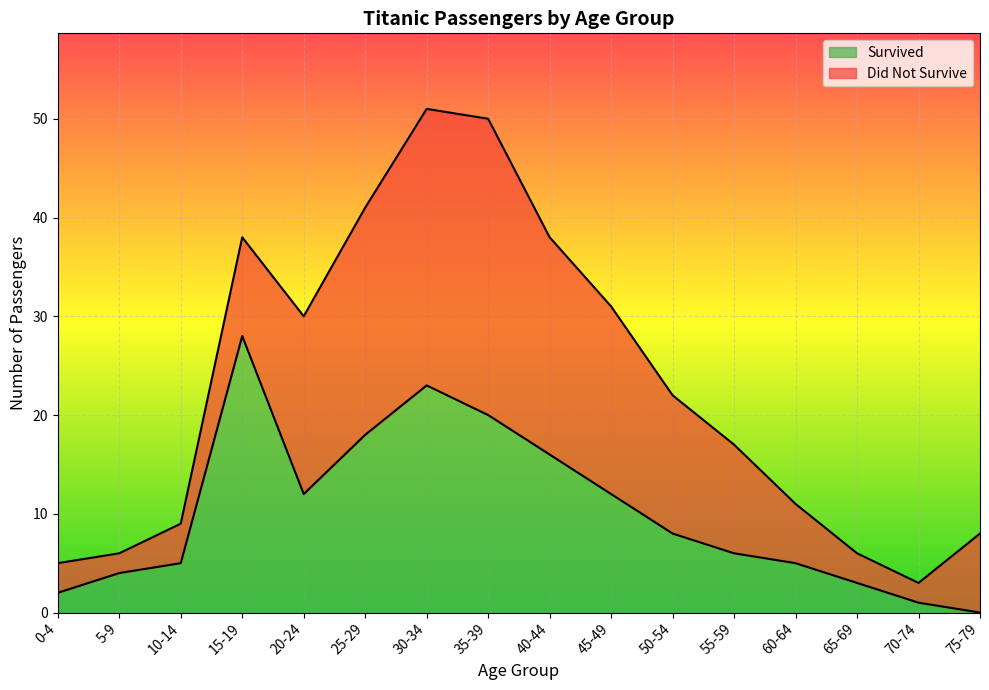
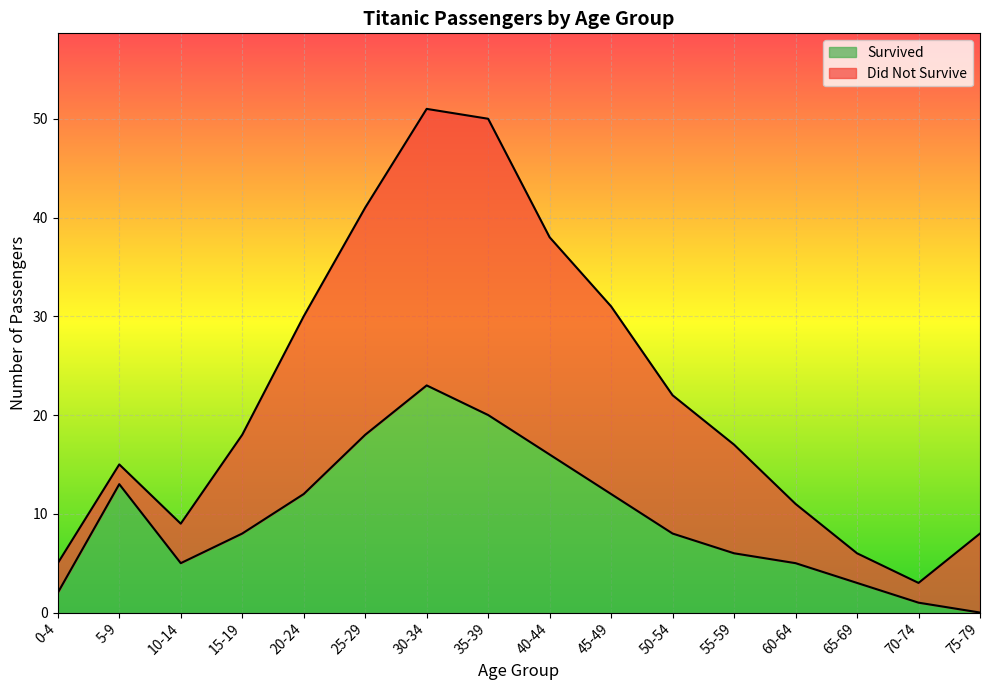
  {
    "Survived": {
      "0-4": 2,
-     "5-9": 4,
+     "5-9": 13,
      "10-14": 5,
-     "15-19": 28,
+     "15-19": 8,
      "20-24": 12,
      "25-29": 18,
      "30-34": 23,
      "35-39": 20,
      "40-44": 16,
      "45-49": 12,
      "50-54": 8,
      "55-59": 6,
      "60-64": 5,
      "65-69": 3,
      "70-74": 1,
      "75-79": 0
    },
    "Did Not Survive": {
      "0-4": 3,
      "5-9": 2,
      "10-14": 4,
      "15-19": 10,
      "20-24": 18,
      "25-29": 23,
      "30-34": 28,
      "35-39": 30,
      "40-44": 22,
      "45-49": 19,
      "50-54": 14,
      "55-59": 11,
      "60-64": 6,
      "65-69": 3,
      "70-74": 2,
      "75-79": 8
    }
  }
